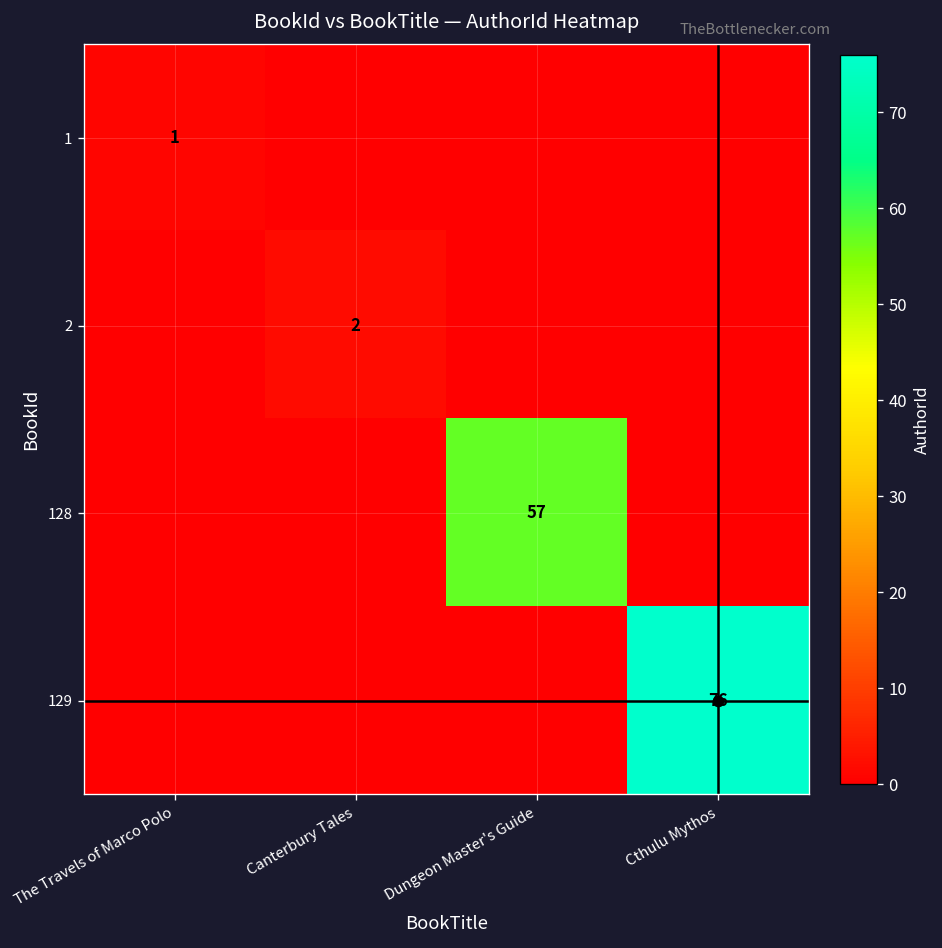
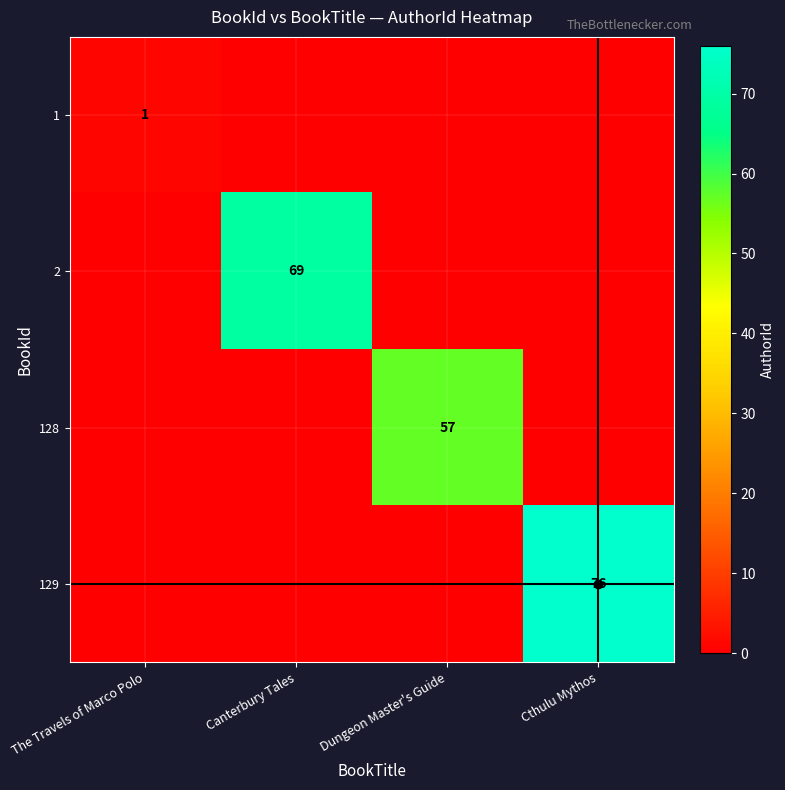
  {
    "1": {
      "The Travels of Marco Polo": 1
    },
    "2": {
-     "Canterbury Tales": 2
+     "Canterbury Tales": 69
    },
    "128": {
      "Dungeon Master's Guide": 57
    }
  }
